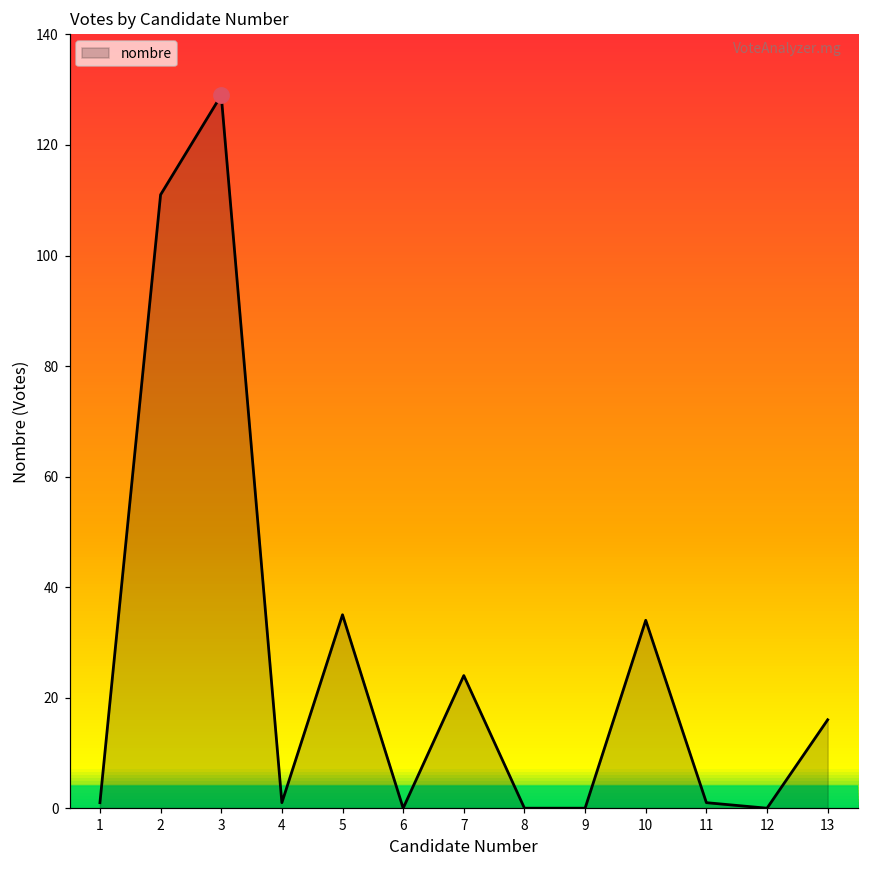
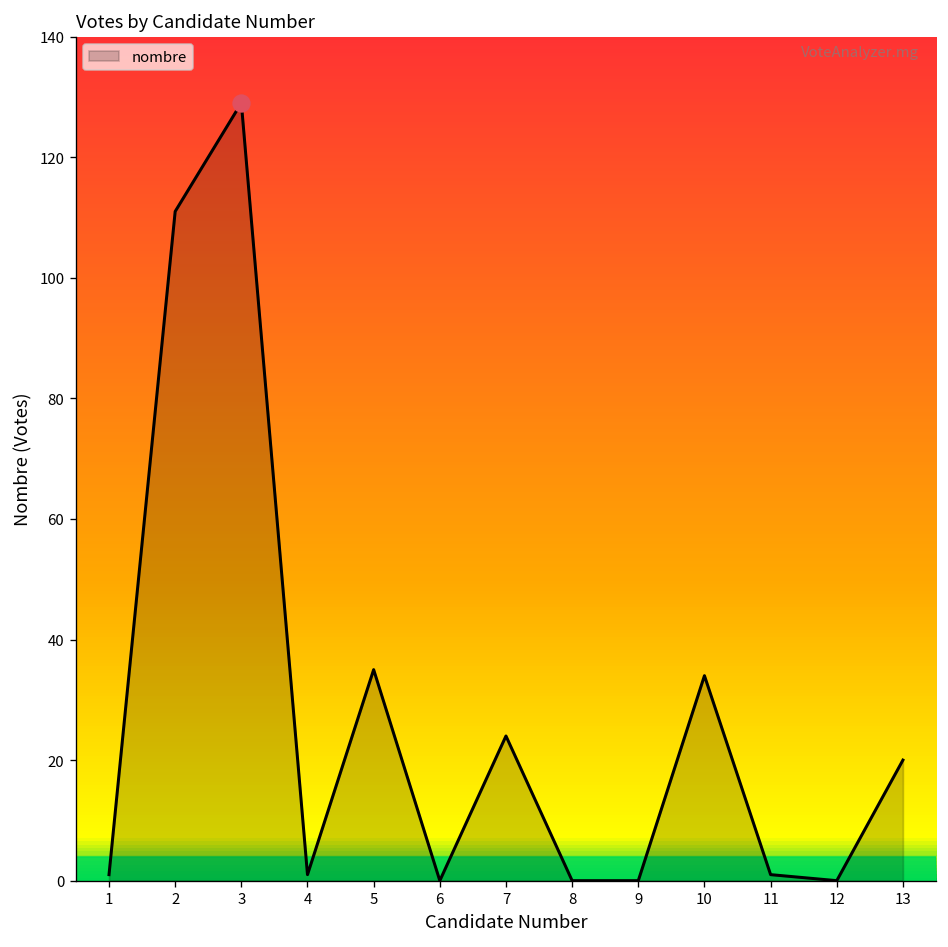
  {
    "nombre": {
      "2": 111,
      "5": 35,
      "7": 24,
      "10": 34,
-     "13": 16
+     "13": 20
    }
  }
